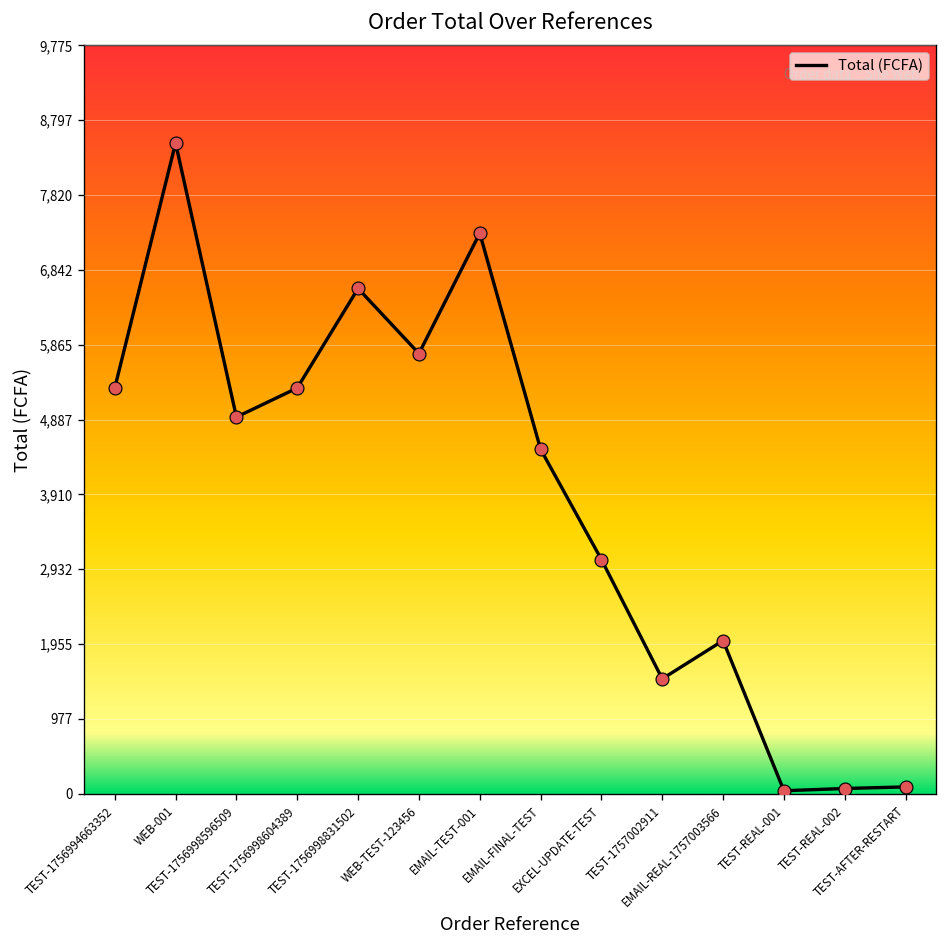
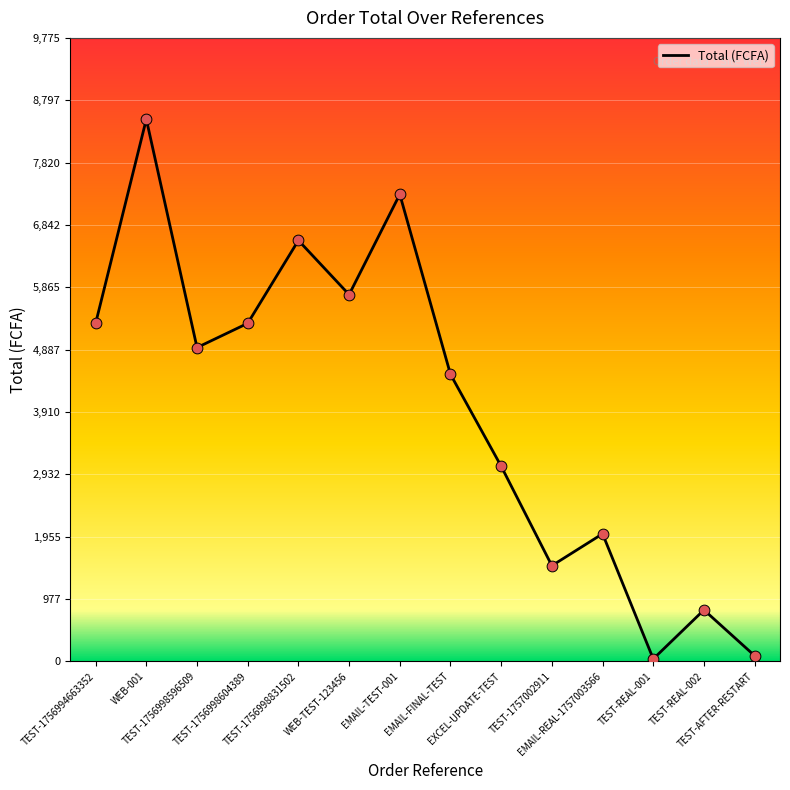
  {
    "TEST-1756994663352": "5,300",
    "WEB-001": "8,500",
    "TEST-1756998596509": "4,900",
    "TEST-1756998604389": "5,300",
    "TEST-1756998831502": "6,600",
    "WEB-TEST-123456": "5,800",
    "EMAIL-TEST-001": "7,300",
    "EMAIL-FINAL-TEST": "4,500",
    "EXCEL-UPDATE-TEST": "3,100",
    "TEST-1757002911": "1,500",
    "EMAIL-REAL-1757003566": "2,000",
    "TEST-REAL-001": "0",
-   "TEST-REAL-002": "100",
+   "TEST-REAL-002": "800",
    "TEST-AFTER-RESTART": "100"
  }
